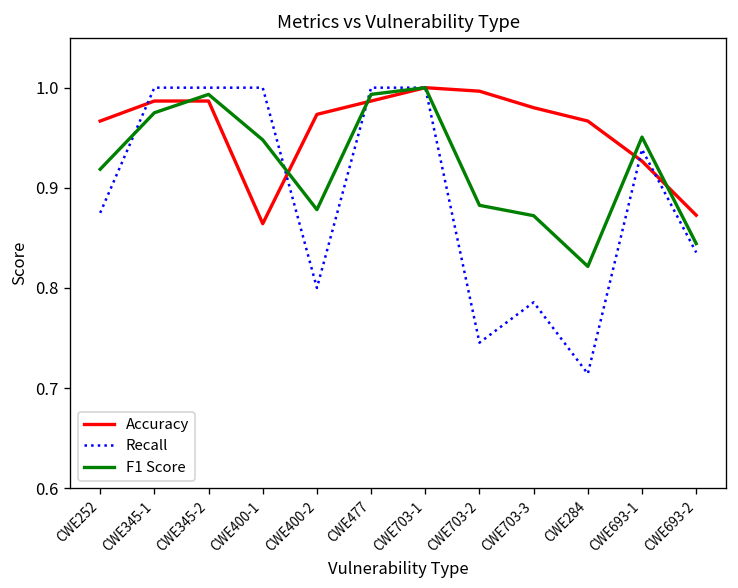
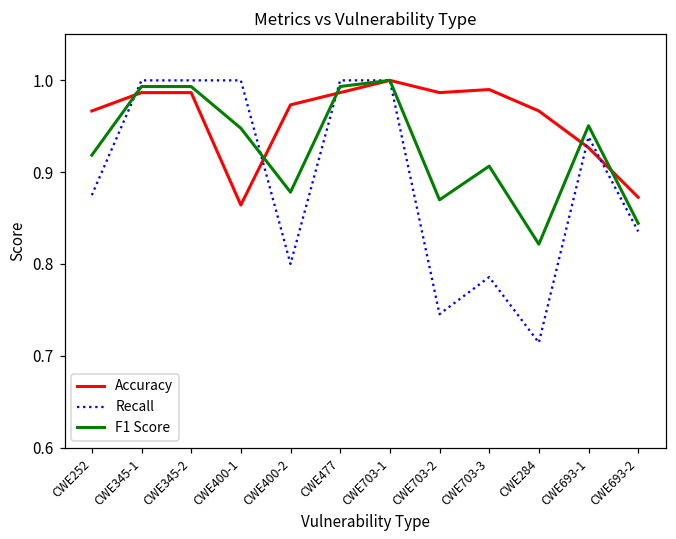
  {
    "Accuracy": {
      "CWE252": 0.97,
      "CWE345-1": 0.99,
      "CWE345-2": 0.99,
      "CWE400-1": 0.86,
      "CWE400-2": 0.97,
      "CWE477": 0.99,
-     "CWE703-2": 1.00,
-     "CWE703-3": 0.98,
+     "CWE703-2": 0.99,
+     "CWE703-3": 0.99,
      "CWE284": 0.97,
      "CWE693-1": 0.93,
      "CWE693-2": 0.87
    },
    "Recall": {
      "CWE252": 0.88,
      "CWE345-1": 1.00,
      "CWE345-2": 1.00,
      "CWE400-1": 1.00,
      "CWE400-2": 0.80,
      "CWE477": 1.00,
      "CWE703-2": 0.75,
      "CWE703-3": 0.79,
      "CWE284": 0.71,
      "CWE693-1": 0.94,
      "CWE693-2": 0.84
    },
    "F1 Score": {
      "CWE252": 0.92,
-     "CWE345-1": 0.97,
+     "CWE345-1": 0.99,
      "CWE345-2": 0.99,
      "CWE400-1": 0.95,
      "CWE400-2": 0.88,
      "CWE477": 0.99,
-     "CWE703-2": 0.88,
-     "CWE703-3": 0.87,
+     "CWE703-2": 0.87,
+     "CWE703-3": 0.91,
      "CWE284": 0.82,
      "CWE693-1": 0.95,
      "CWE693-2": 0.84
    }
  }
